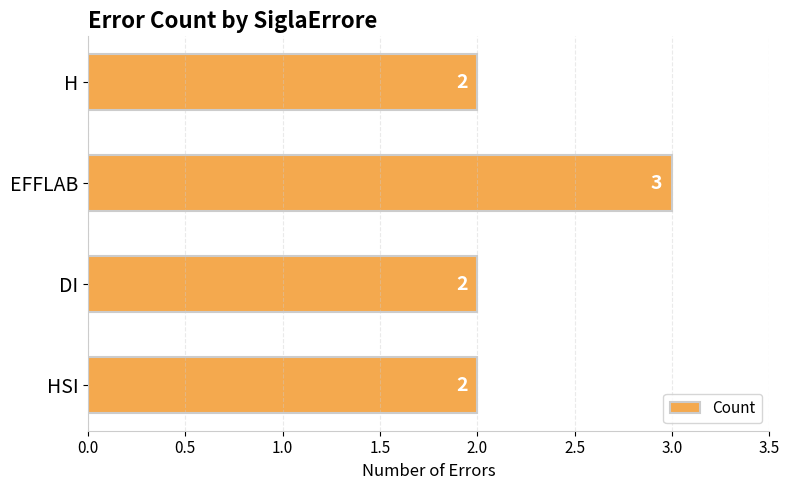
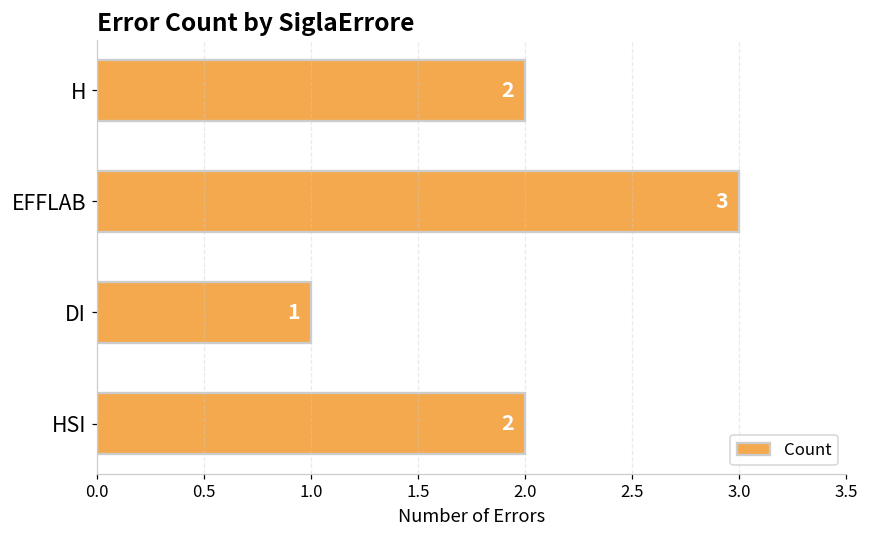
  {
    "H": 2,
    "EFFLAB": 3,
-   "DI": 2,
+   "DI": 1,
    "HSI": 2
  }
